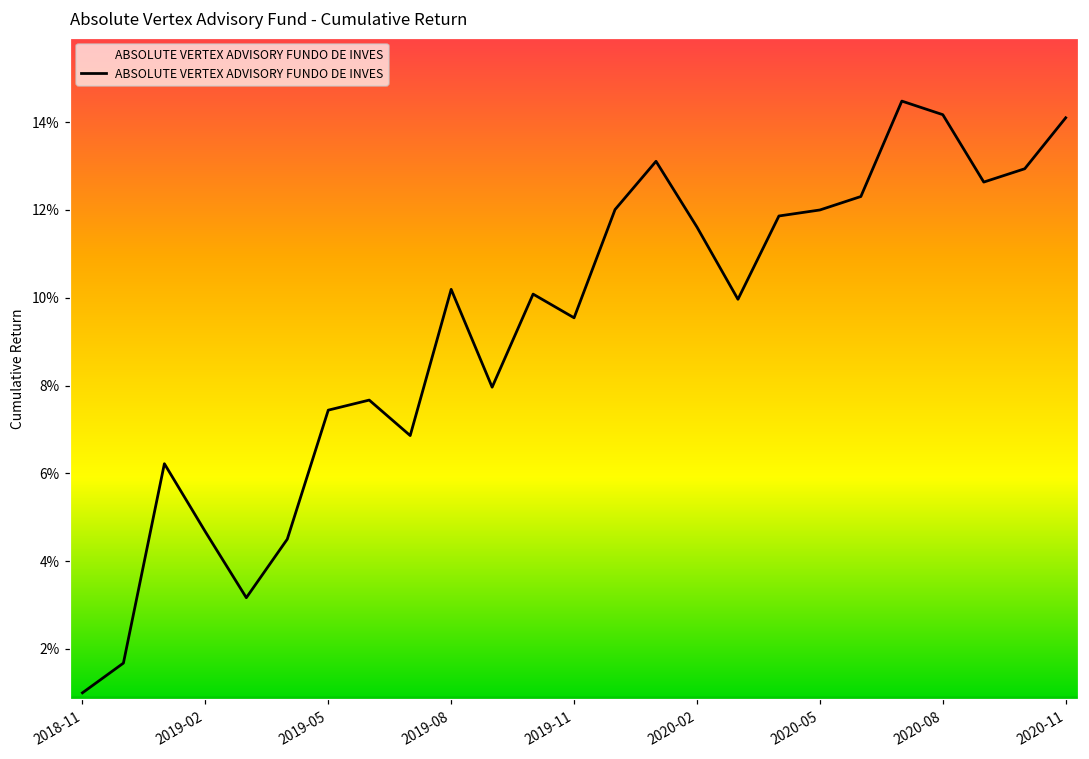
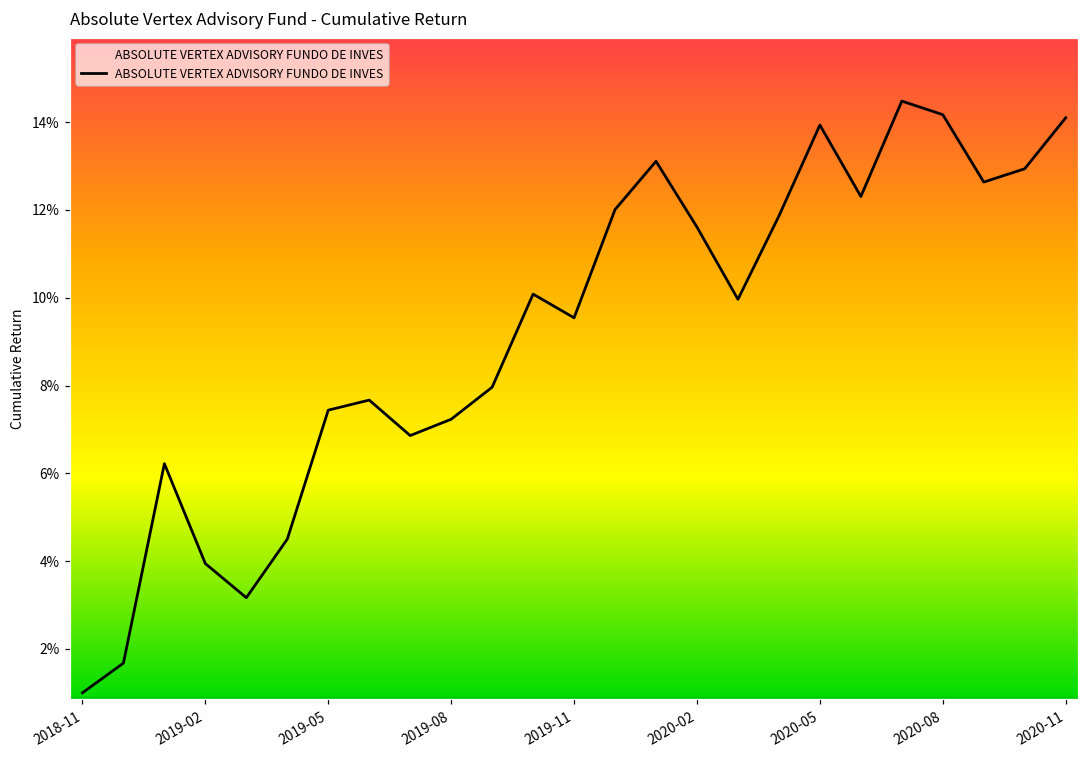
  {
    "2018-11": "1.0%",
-   "2019-02": "4.7%",
+   "2019-02": "3.9%",
    "2019-05": "7.4%",
-   "2019-08": "10.2%",
+   "2019-08": "7.2%",
    "2019-11": "9.5%",
    "2020-02": "11.6%",
-   "2020-05": "12.0%",
+   "2020-05": "13.9%",
    "2020-08": "14.2%",
    "2020-11": "14.1%"
  }
